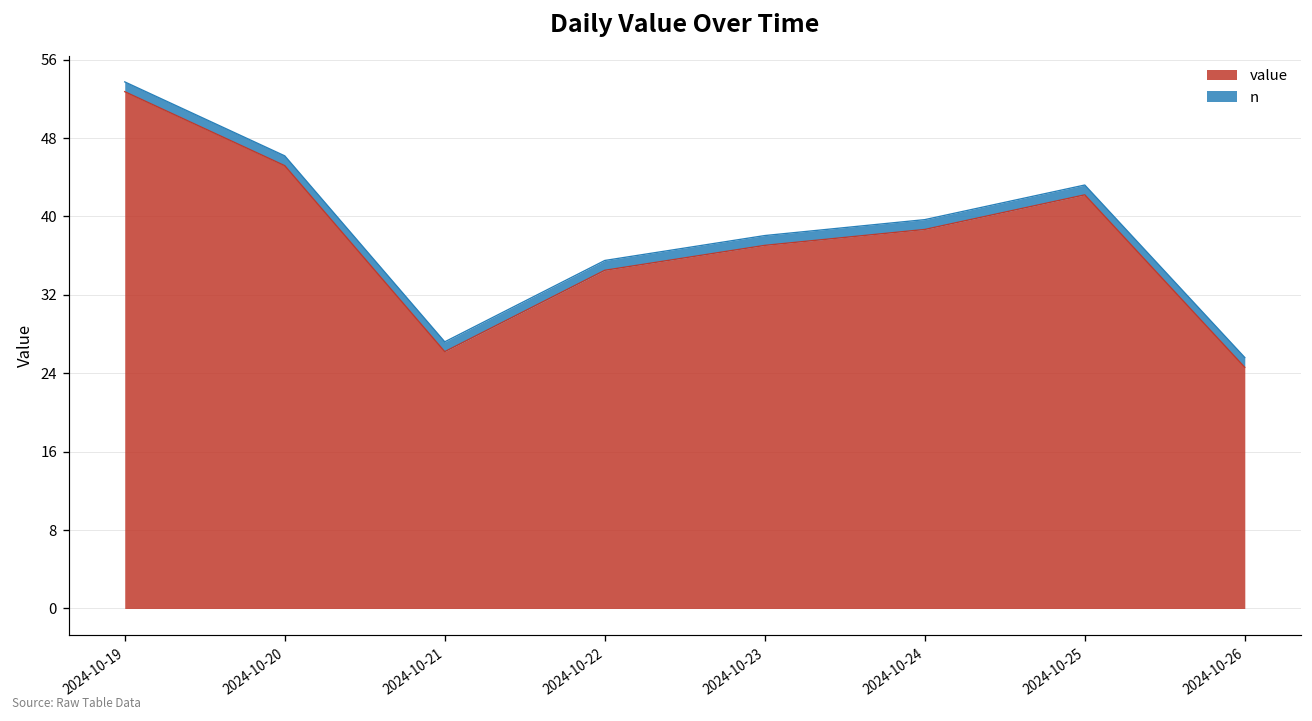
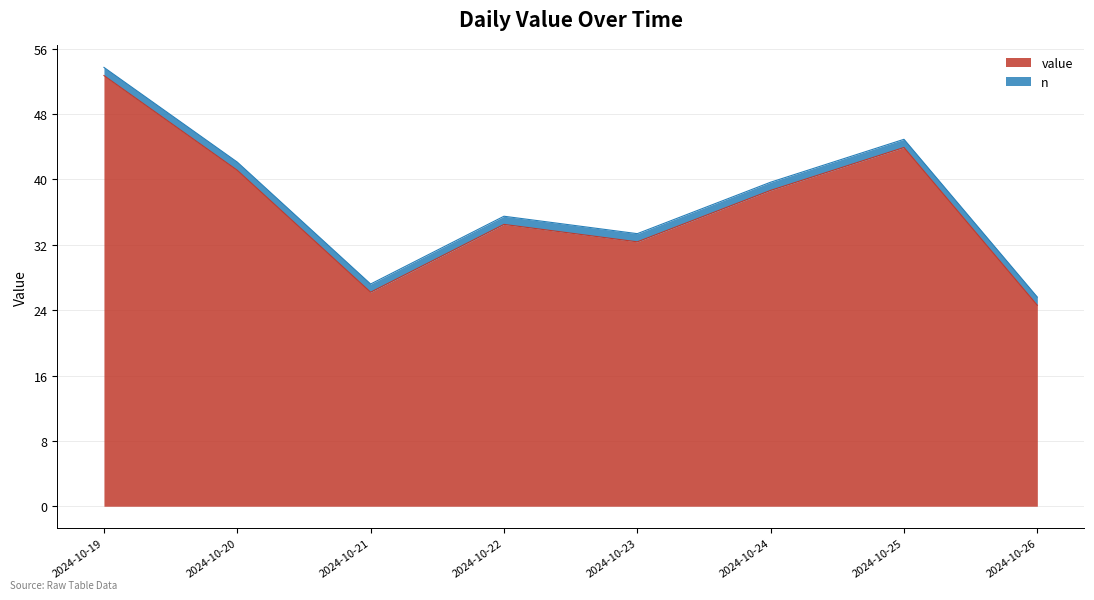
  {
    "value": {
      "2024-10-19": 53,
-     "2024-10-20": 45,
+     "2024-10-20": 41,
      "2024-10-21": 26,
      "2024-10-22": 35,
-     "2024-10-23": 37,
+     "2024-10-23": 32,
      "2024-10-24": 39,
-     "2024-10-25": 42,
+     "2024-10-25": 44,
      "2024-10-26": 25
    },
    "n": {
      "2024-10-19": 1,
      "2024-10-20": 1,
      "2024-10-21": 1,
      "2024-10-22": 1,
      "2024-10-23": 1,
      "2024-10-24": 1,
      "2024-10-25": 1,
      "2024-10-26": 1
    }
  }
